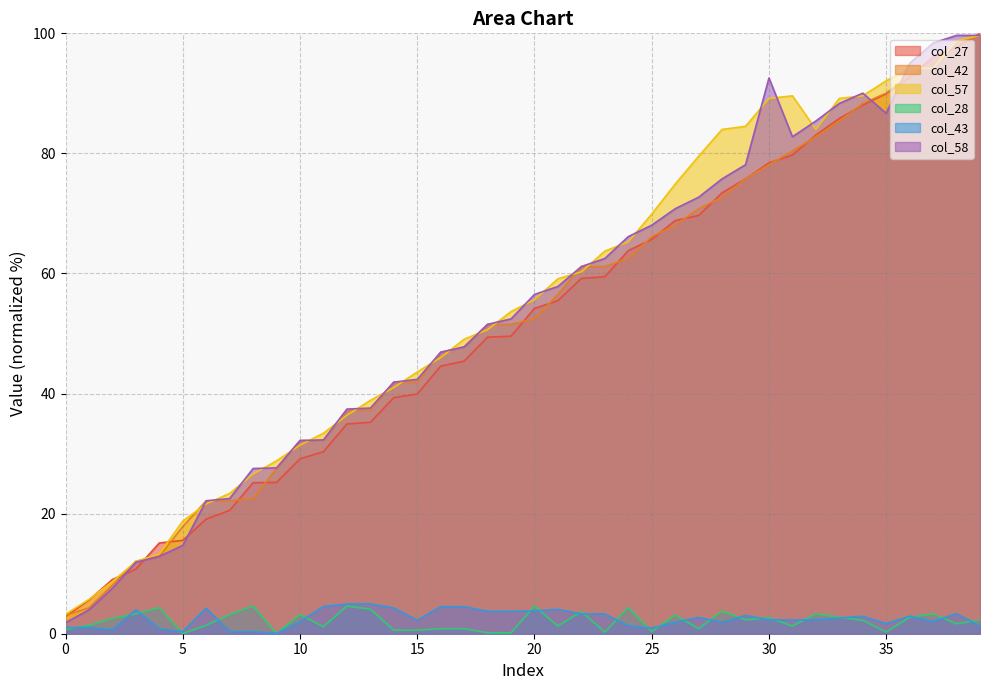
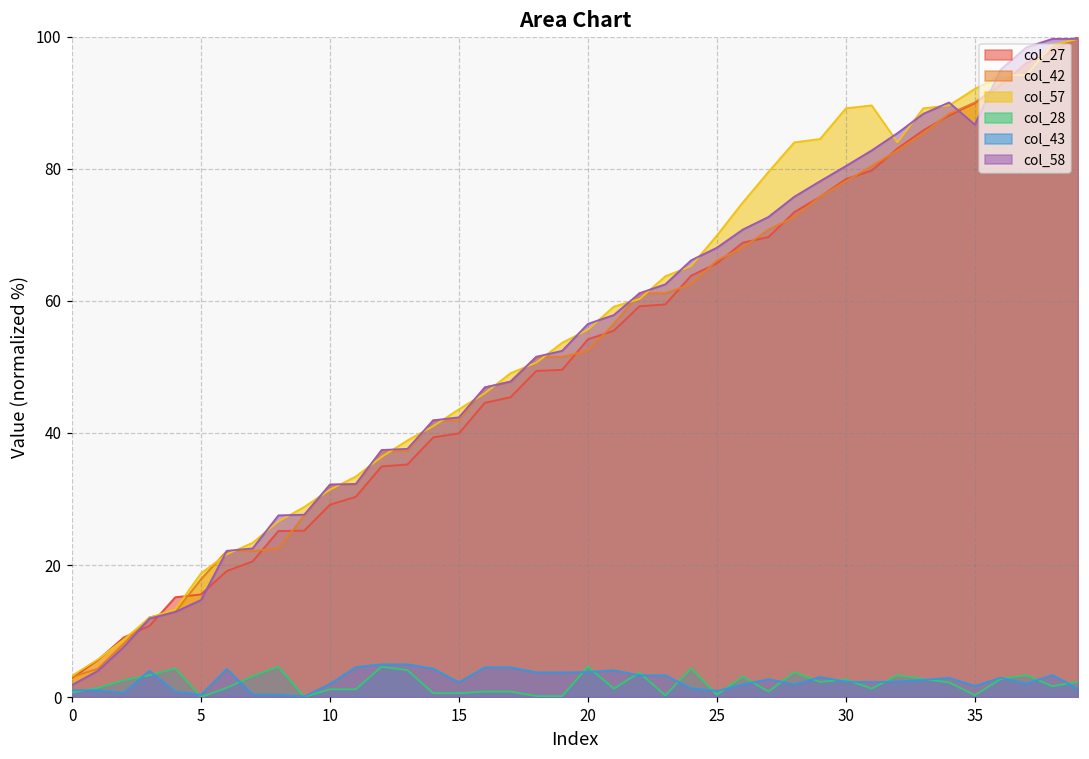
  {
    "col_28": {
-     "10": 3,
+     "10": 1,
      "15": 1,
      "20": 5,
      "25": 0,
      "35": 0
    },
    "col_43": {
      "10": 2,
      "15": 2,
      "20": 4,
      "25": 1,
      "35": 2
    },
    "col_58": {
      "0": 2,
      "5": 15,
      "15": 42,
      "20": 57,
      "25": 68,
-     "30": 93,
+     "30": 80,
      "35": 87
    }
  }
